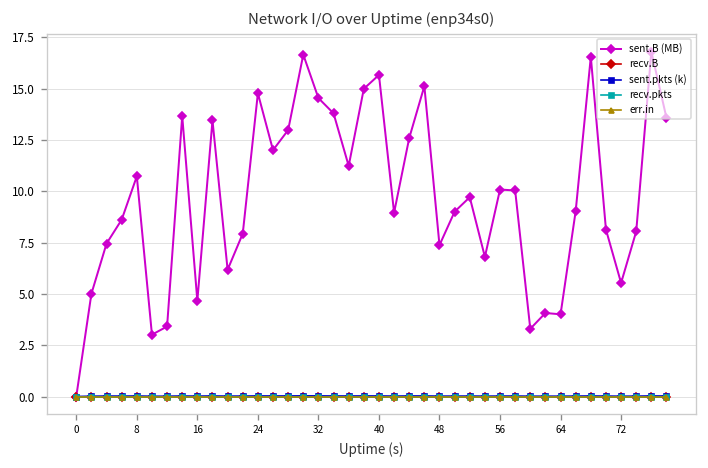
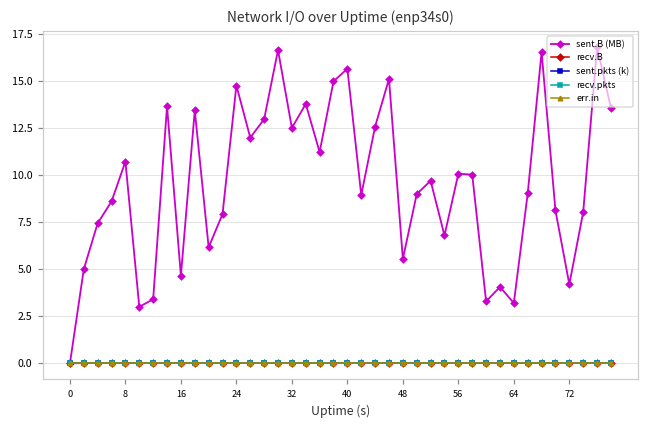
  {
    "sent.B (MB)": {
      "8": 10.7,
      "16": 4.7,
      "24": 14.8,
-     "32": 14.5,
+     "32": 12.5,
      "40": 15.7,
-     "48": 7.4,
+     "48": 5.6,
      "56": 10.1,
-     "64": 4.0,
-     "72": 5.5
+     "64": 3.2,
+     "72": 4.2
    },
    "err.in": {
      "8": 0.0,
      "16": 0.0,
      "24": 0.0,
      "32": 0.0,
      "40": 0.0,
      "48": 0.0,
      "56": 0.0,
      "64": 0.0,
      "72": 0.0
    }
  }
